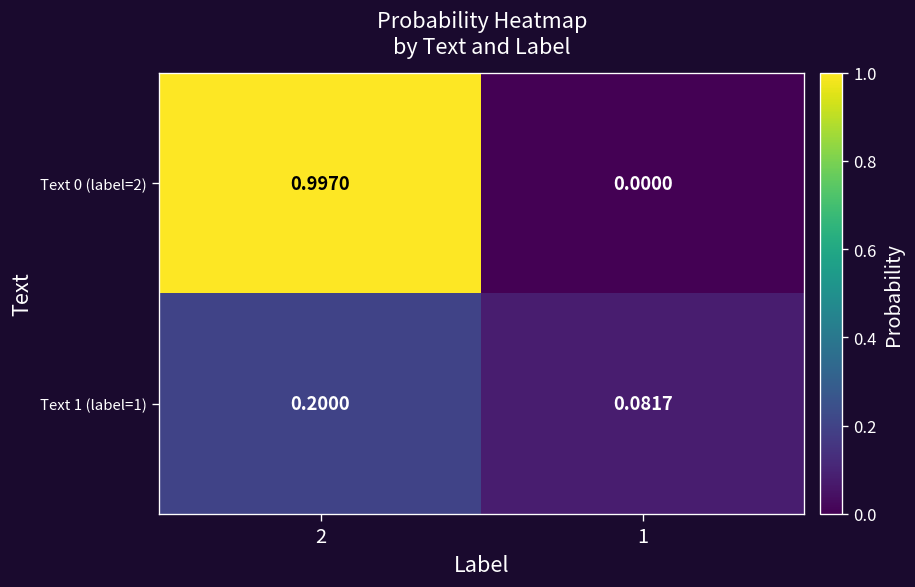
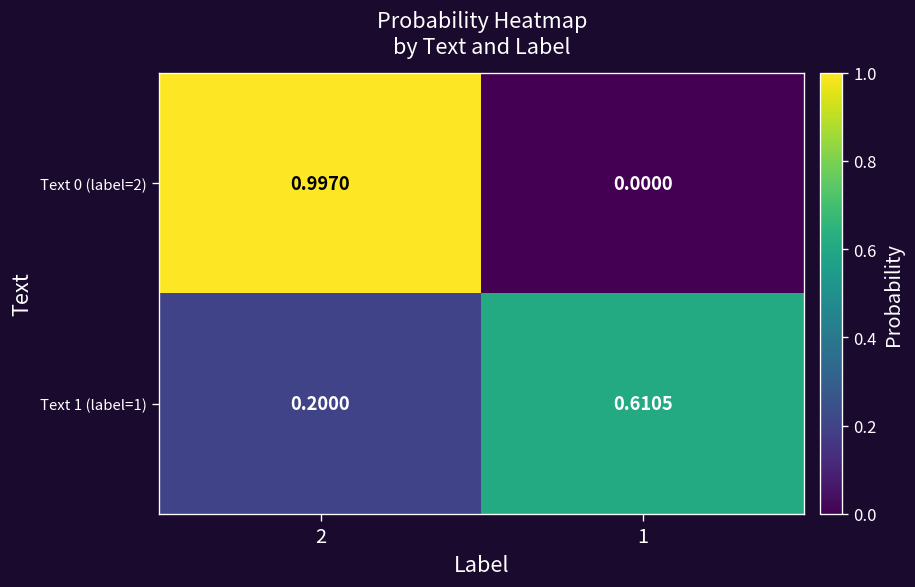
  {
    "Text 0 (label=2)": {
      "2": 0.9970,
      "1": 0.0000
    },
    "Text 1 (label=1)": {
      "2": 0.2000,
-     "1": 0.0817
+     "1": 0.6105
    }
  }
